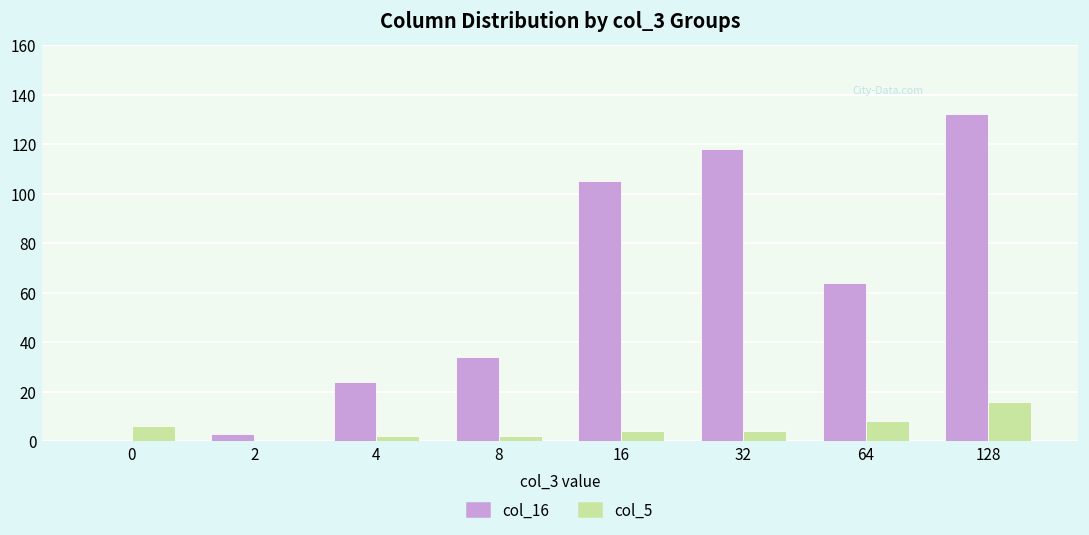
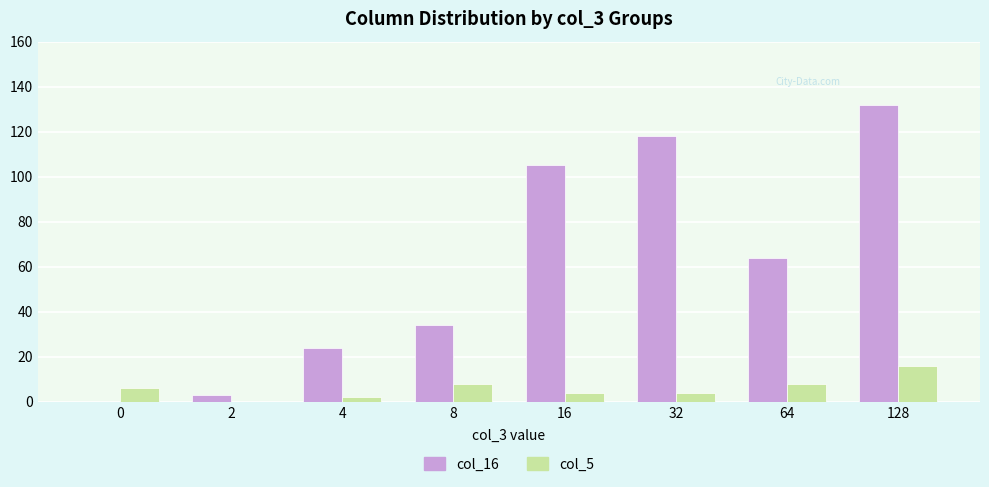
  {
    "col_16": {
      "0": 0,
      "2": 3,
      "4": 24,
      "8": 34,
      "16": 105,
      "32": 118,
      "64": 64,
      "128": 132
    },
    "col_5": {
      "0": 6,
      "2": 0,
      "4": 2,
-     "8": 2,
+     "8": 8,
      "16": 4,
      "32": 4,
      "64": 8,
      "128": 16
    }
  }
